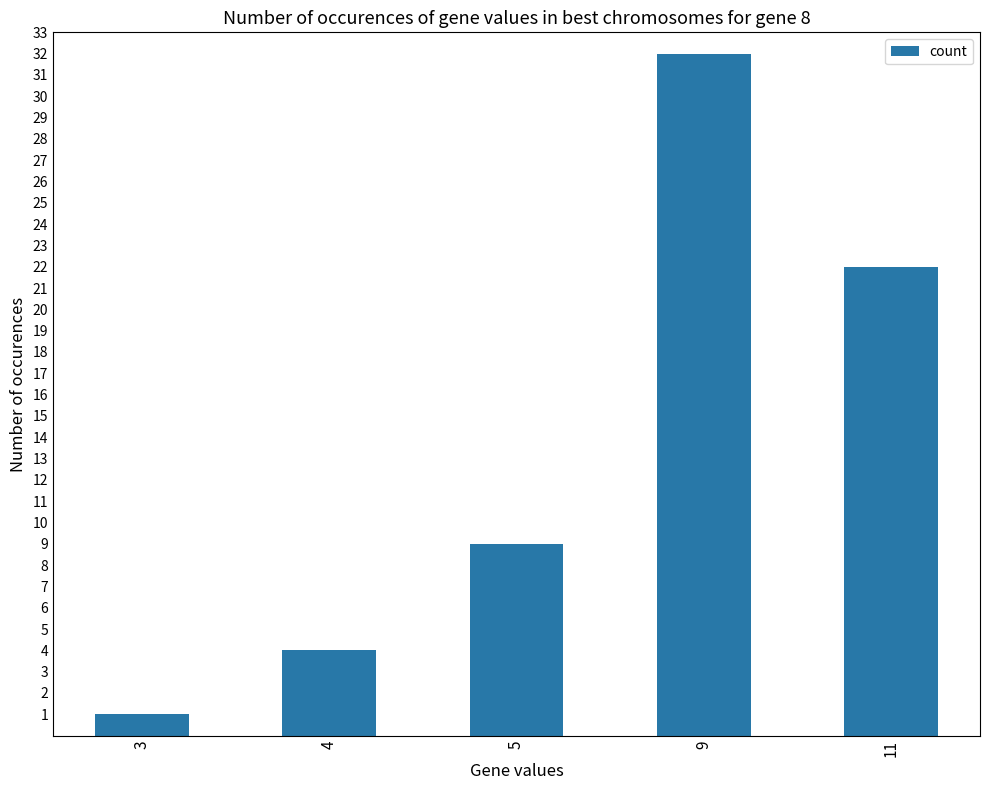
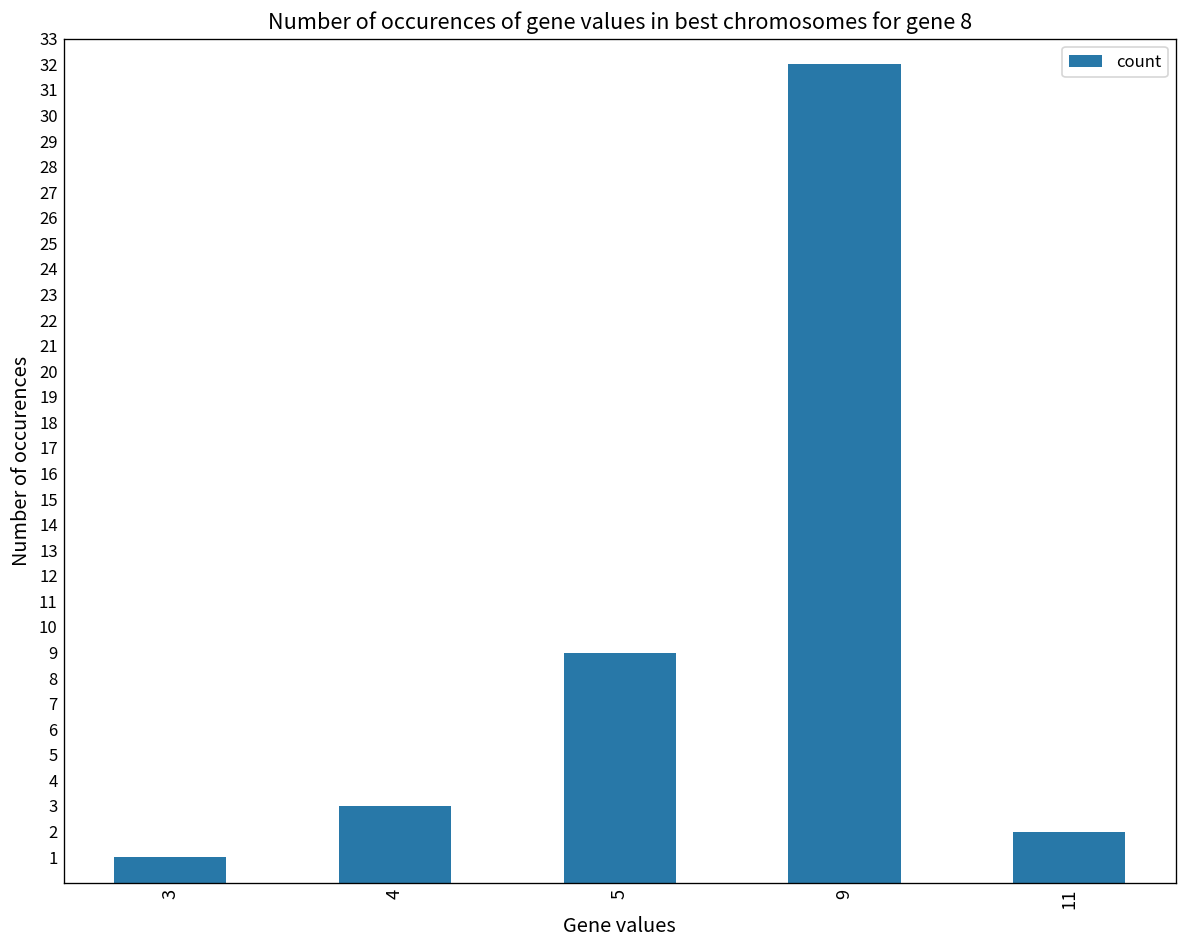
  {
    "3": 1,
-   "4": 4,
+   "4": 3,
    "5": 9,
    "9": 32,
-   "11": 22
+   "11": 2
  }
